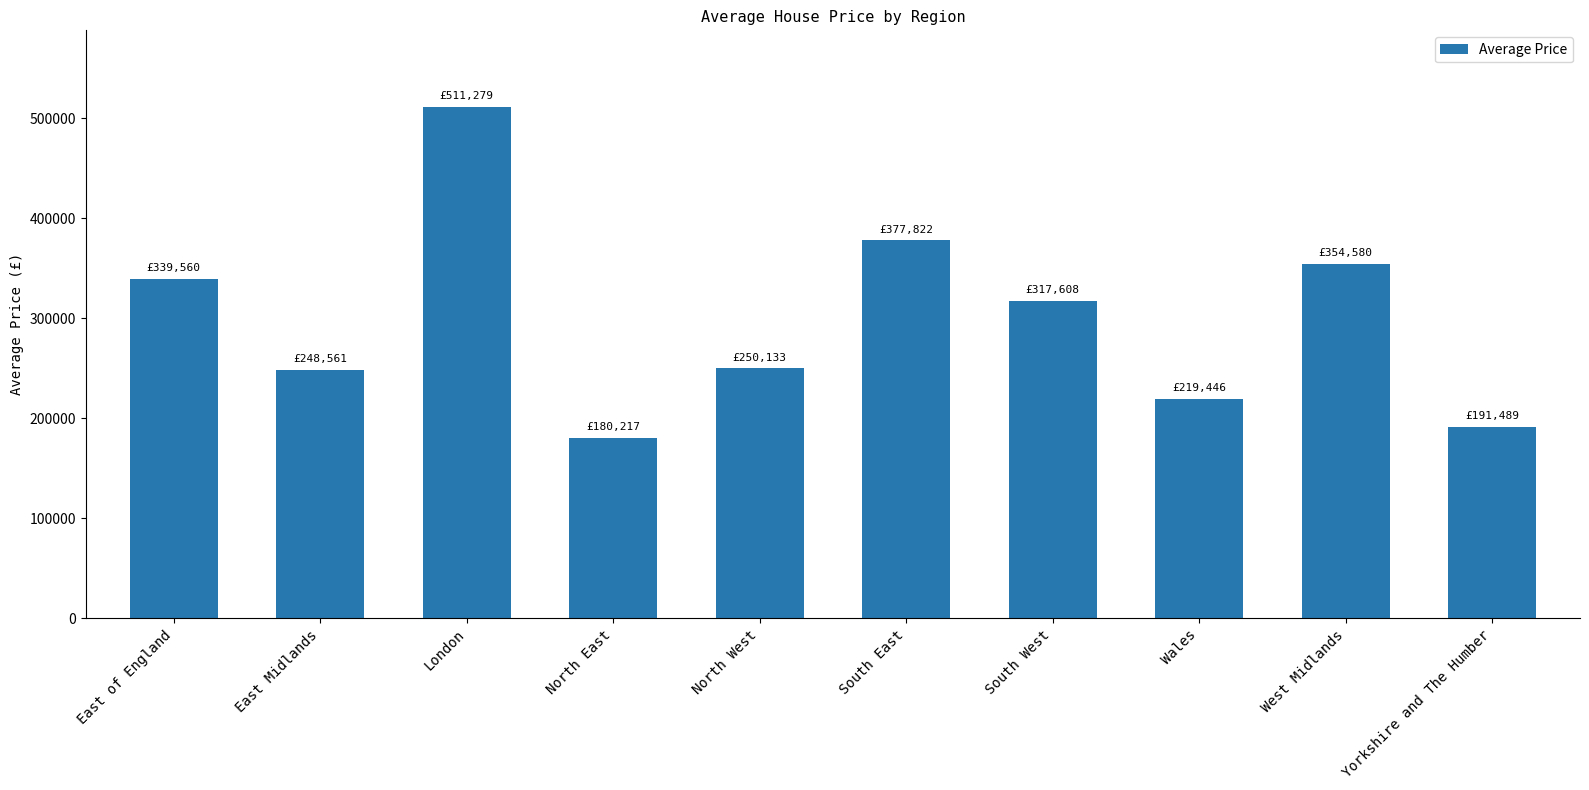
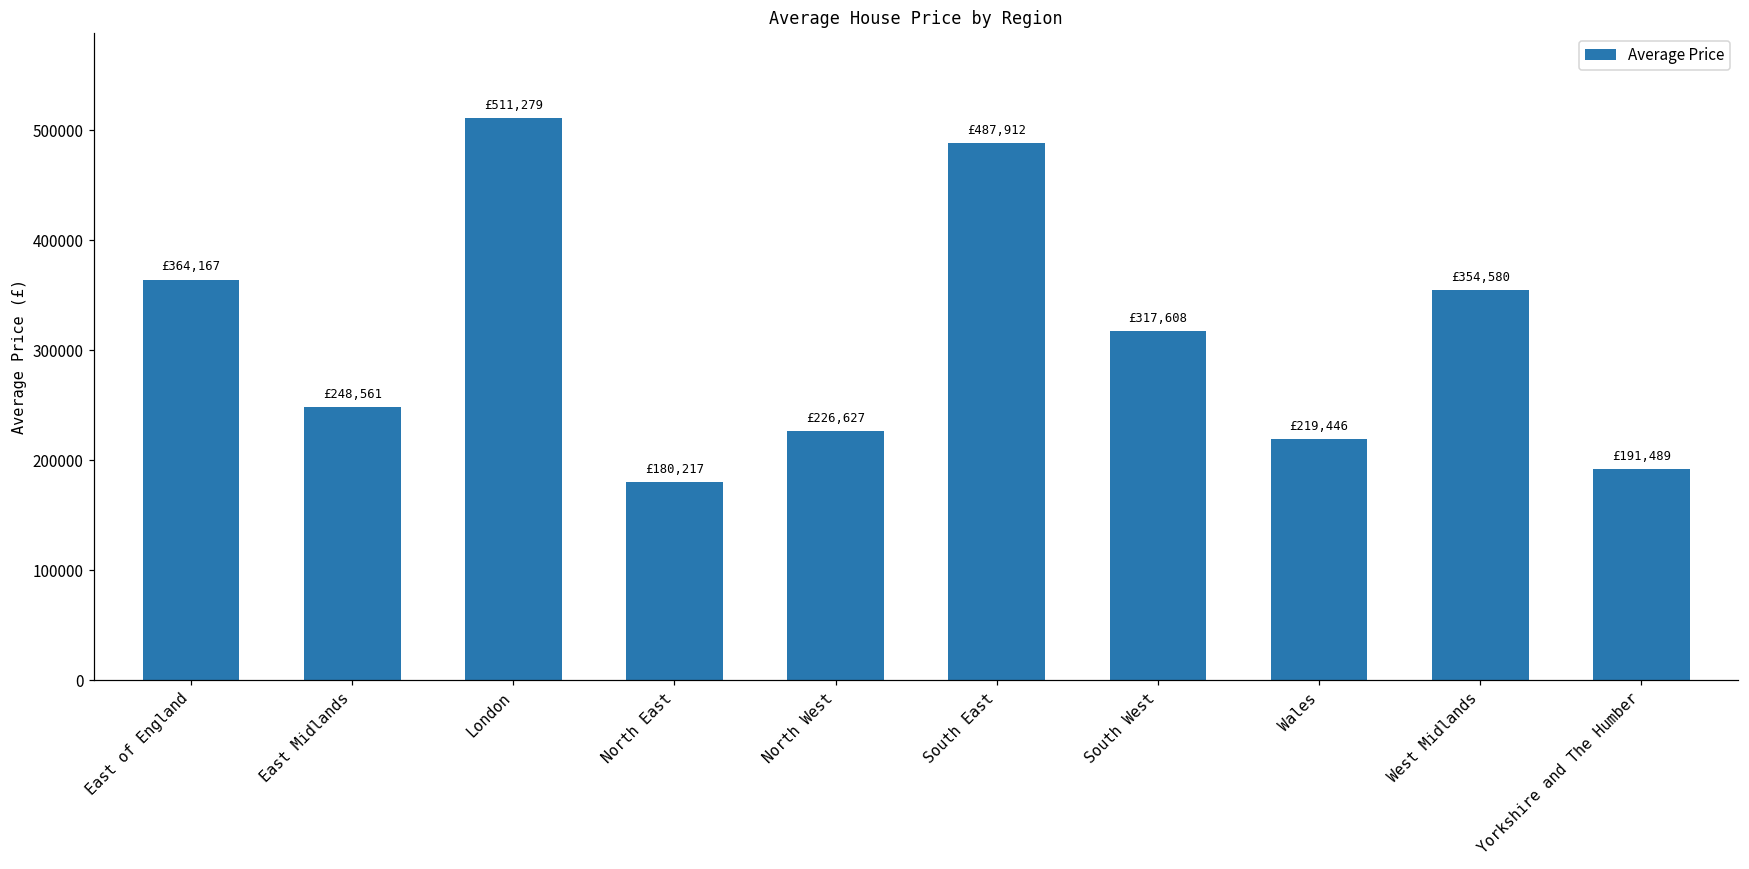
  {
-   "East of England": "£339,560",
+   "East of England": "£364,167",
    "East Midlands": "£248,561",
    "London": "£511,279",
    "North East": "£180,217",
-   "North West": "£250,133",
-   "South East": "£377,822",
+   "North West": "£226,627",
+   "South East": "£487,912",
    "South West": "£317,608",
    "Wales": "£219,446",
    "West Midlands": "£354,580",
    "Yorkshire and The Humber": "£191,489"
  }
